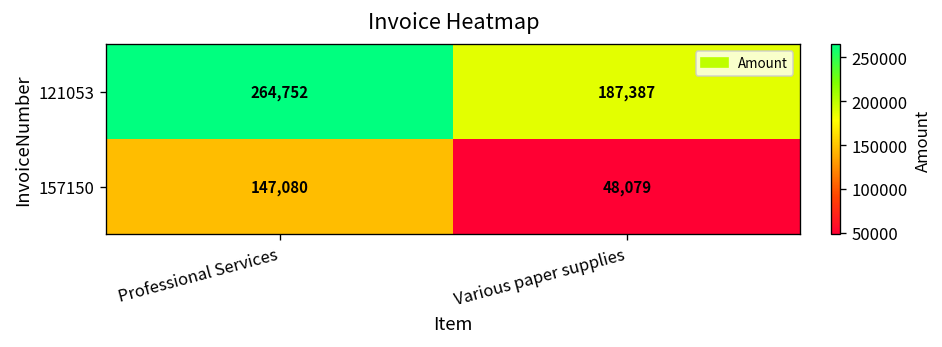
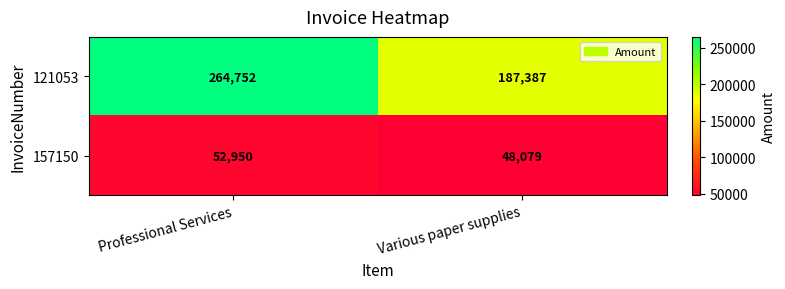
  {
    "121053": {
      "Professional Services": "264,752",
      "Various paper supplies": "187,387"
    },
    "157150": {
-     "Professional Services": "147,080",
+     "Professional Services": "52,950",
      "Various paper supplies": "48,079"
    }
  }
